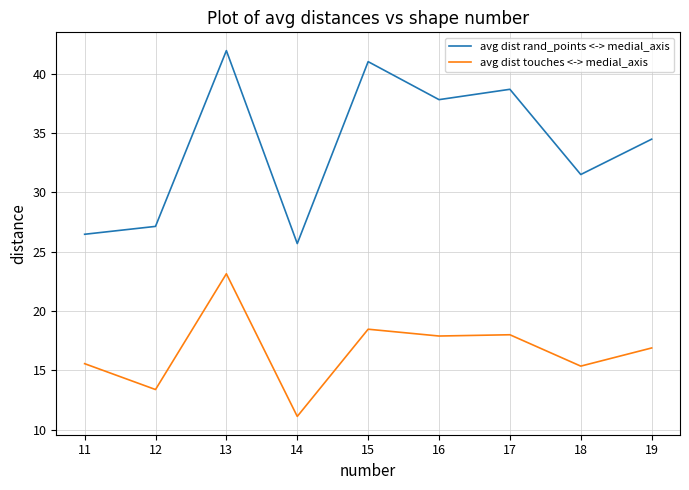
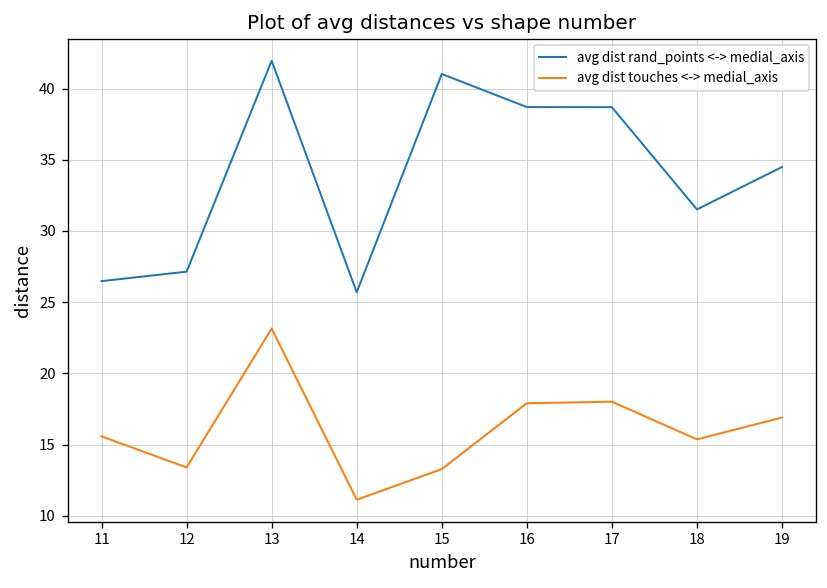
  {
    "avg dist rand_points <-> medial_axis": {
      "11": 26.5,
      "12": 27.1,
      "13": 42.0,
      "14": 25.7,
      "15": 41.0,
-     "16": 37.8,
+     "16": 38.7,
      "17": 38.7,
      "18": 31.5,
      "19": 34.5
    },
    "avg dist touches <-> medial_axis": {
      "11": 15.6,
      "12": 13.4,
      "13": 23.2,
      "14": 11.1,
-     "15": 18.5,
+     "15": 13.3,
      "16": 17.9,
      "17": 18.0,
      "18": 15.4,
      "19": 16.9
    }
  }
